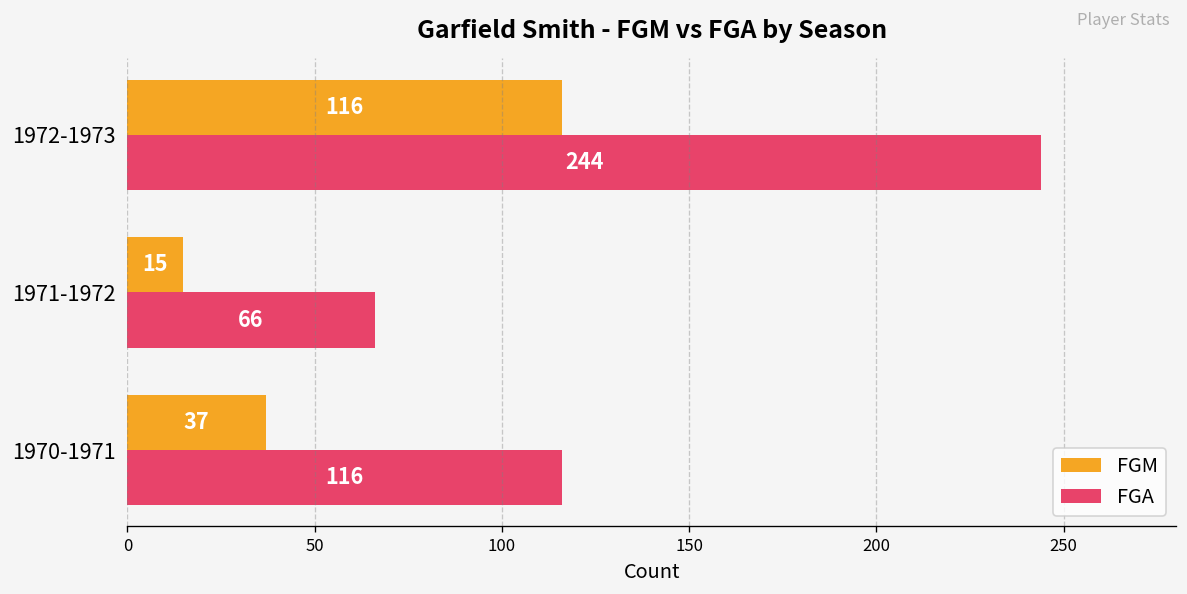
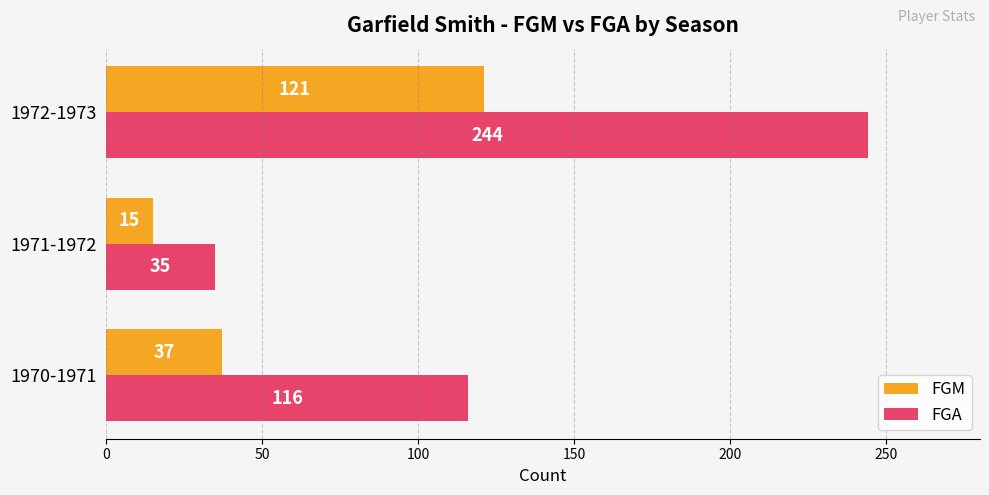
  {
    "FGM": {
-     "1972-1973": 116,
+     "1972-1973": 121,
      "1971-1972": 15,
      "1970-1971": 37
    },
    "FGA": {
      "1972-1973": 244,
-     "1971-1972": 66,
+     "1971-1972": 35,
      "1970-1971": 116
    }
  }
